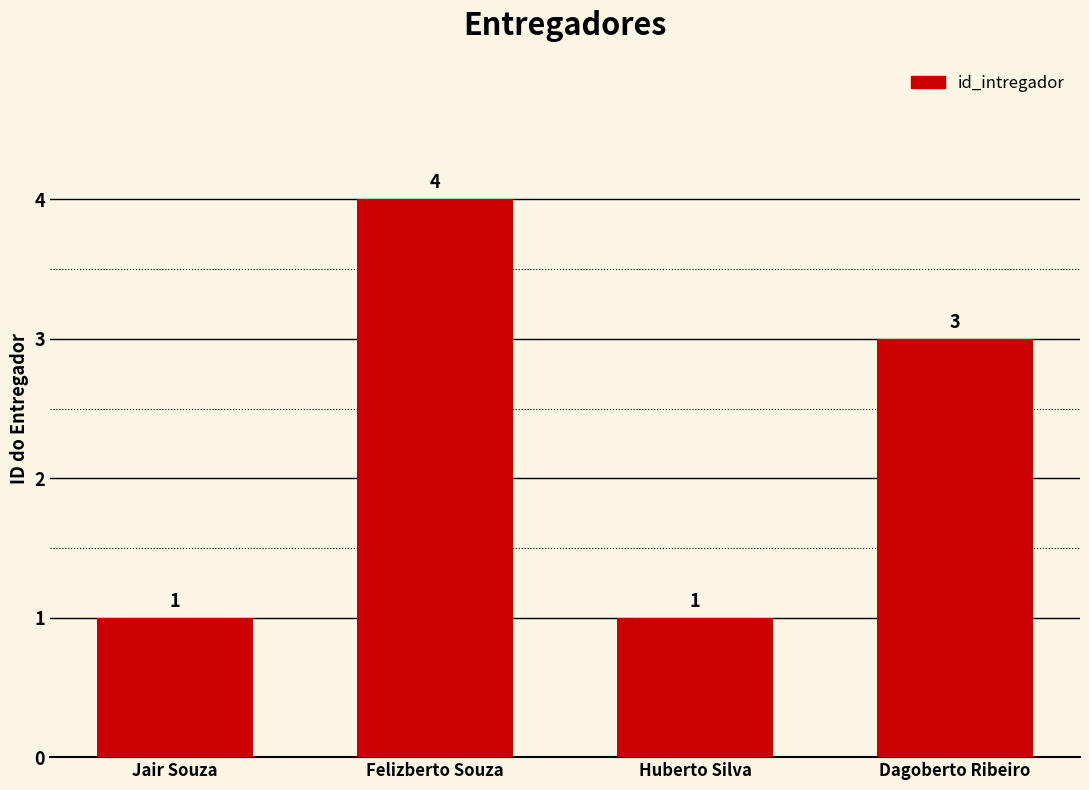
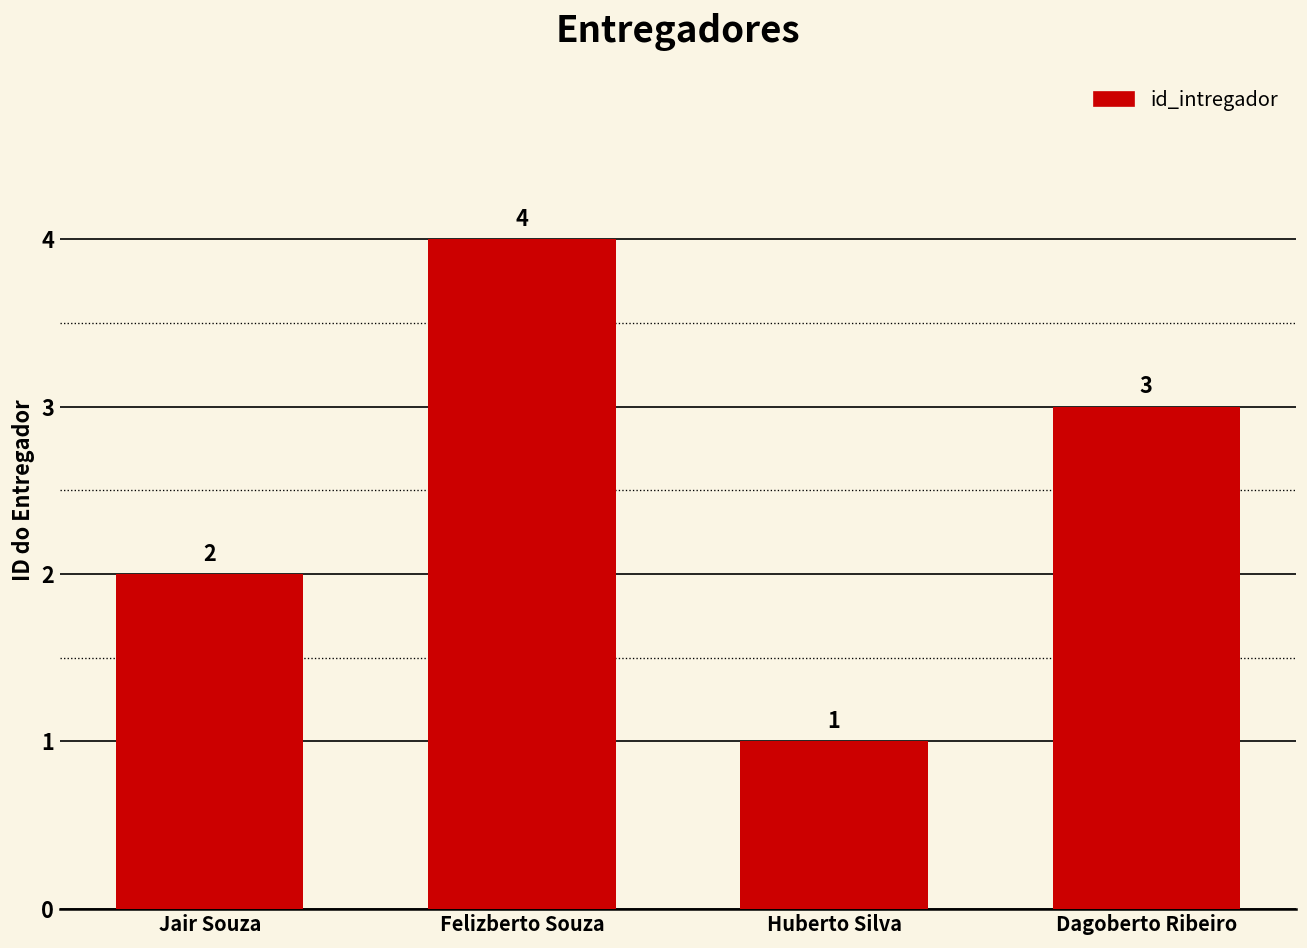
  {
-   "Jair Souza": 1,
+   "Jair Souza": 2,
    "Felizberto Souza": 4,
    "Huberto Silva": 1,
    "Dagoberto Ribeiro": 3
  }
